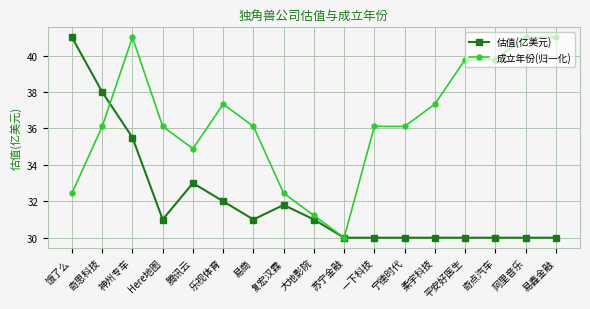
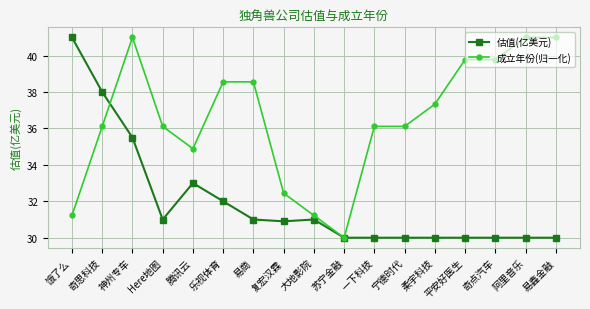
  {
    "估值(亿美元)": {
      "饿了么": 41.0,
      "奇思科技": 38.0,
      "神州专车": 35.5,
      "Here地图": 31.0,
      "腾讯云": 33.0,
      "乐视体育": 32.0,
      "易商": 31.0,
-     "复宏汉霖": 31.8,
+     "复宏汉霖": 30.9,
      "大地影院": 31.0,
      "一下科技": 30.0,
      "宁德时代": 30.0,
      "柔宇科技": 30.0,
      "平安好医生": 30.0,
      "奇点汽车": 30.0,
      "阿里音乐": 30.0,
      "易鑫金融": 30.0
    },
    "成立年份(归一化)": {
-     "饿了么": 32.4,
+     "饿了么": 31.2,
      "奇思科技": 36.1,
      "神州专车": 41.0,
      "Here地图": 36.1,
      "腾讯云": 34.9,
-     "乐视体育": 37.3,
-     "易商": 36.1,
+     "乐视体育": 38.6,
+     "易商": 38.6,
      "复宏汉霖": 32.4,
      "大地影院": 31.2,
      "一下科技": 36.1,
      "宁德时代": 36.1,
      "柔宇科技": 37.3,
      "平安好医生": 39.8
    }
  }
